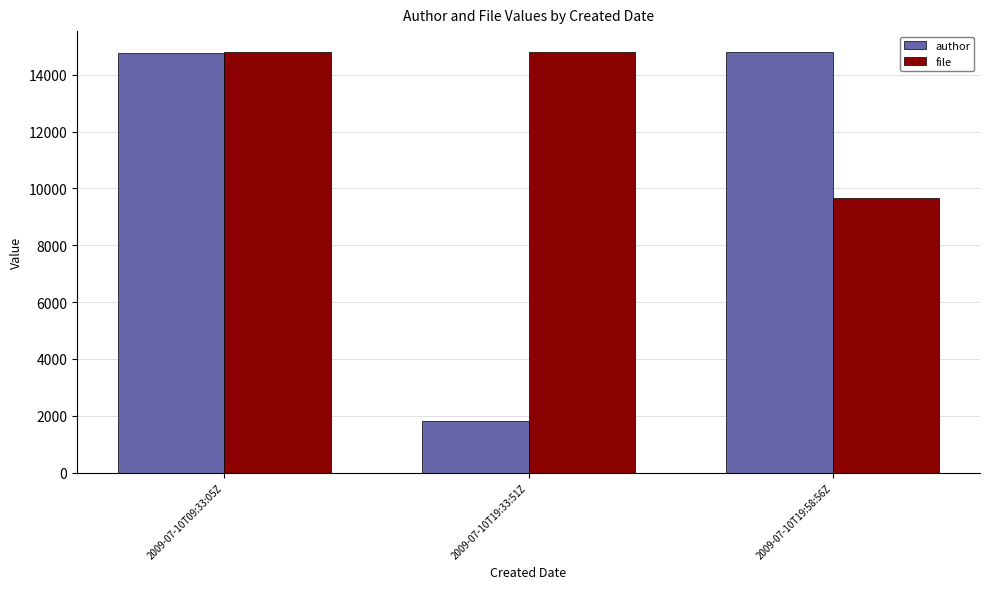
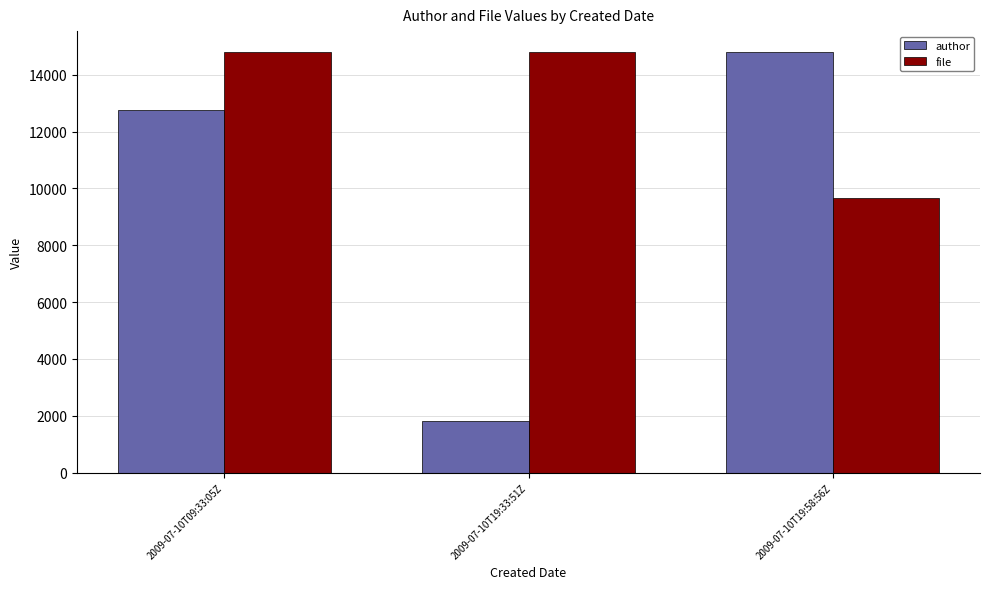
  {
    "author": {
-     "2009-07-10T09:33:05Z": 14800,
+     "2009-07-10T09:33:05Z": 12800,
      "2009-07-10T19:33:51Z": 1800,
      "2009-07-10T19:58:56Z": 14800
    },
    "file": {
      "2009-07-10T09:33:05Z": 14800,
      "2009-07-10T19:33:51Z": 14800,
      "2009-07-10T19:58:56Z": 9700
    }
  }
